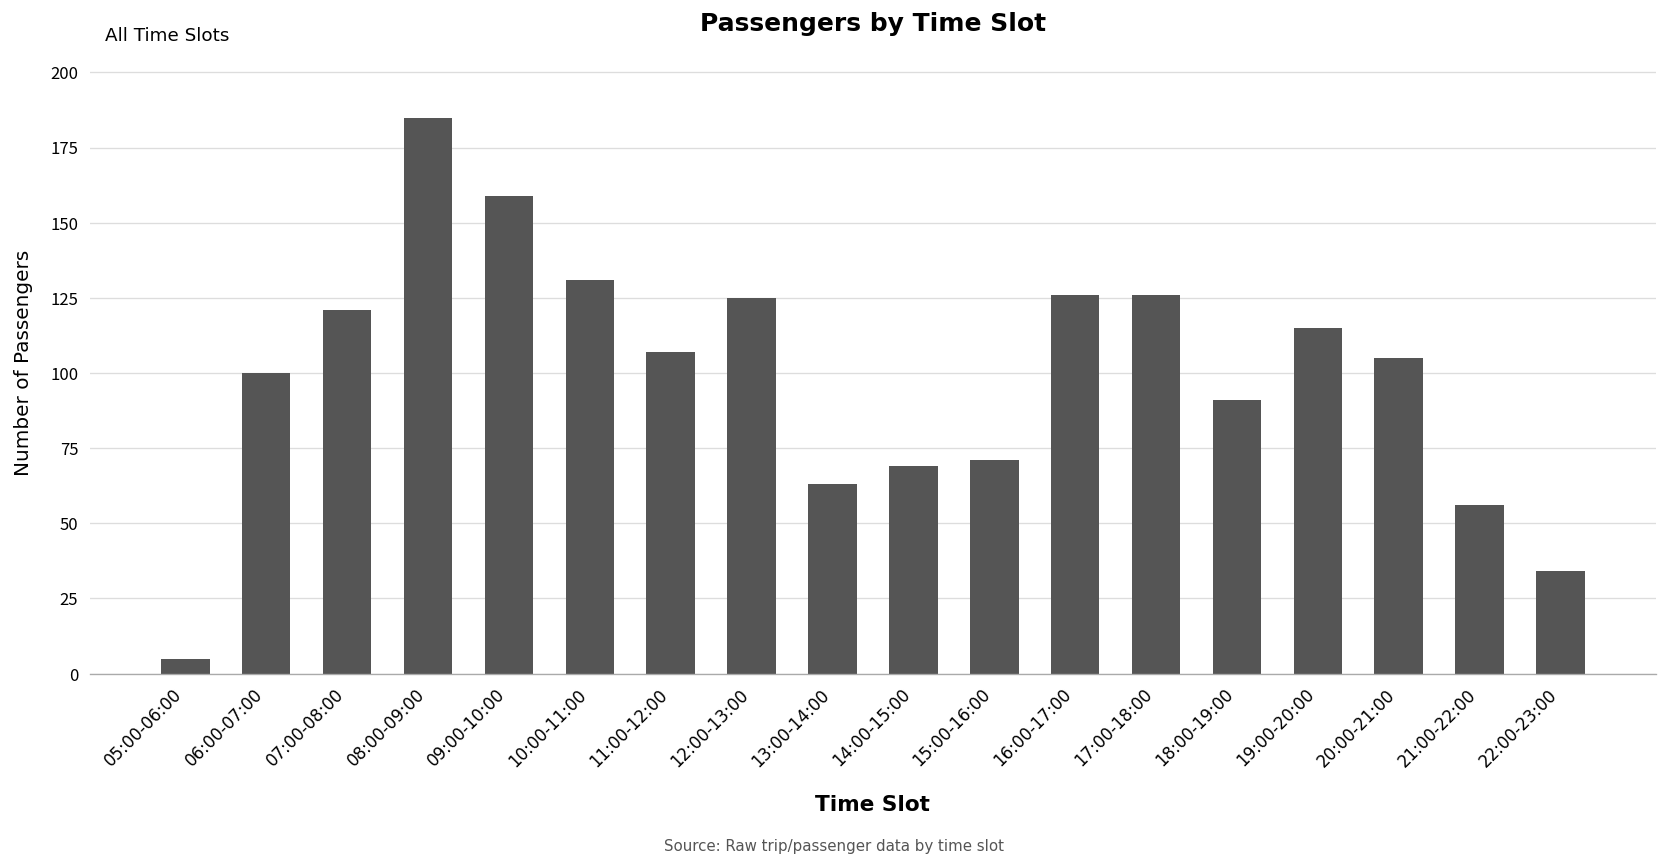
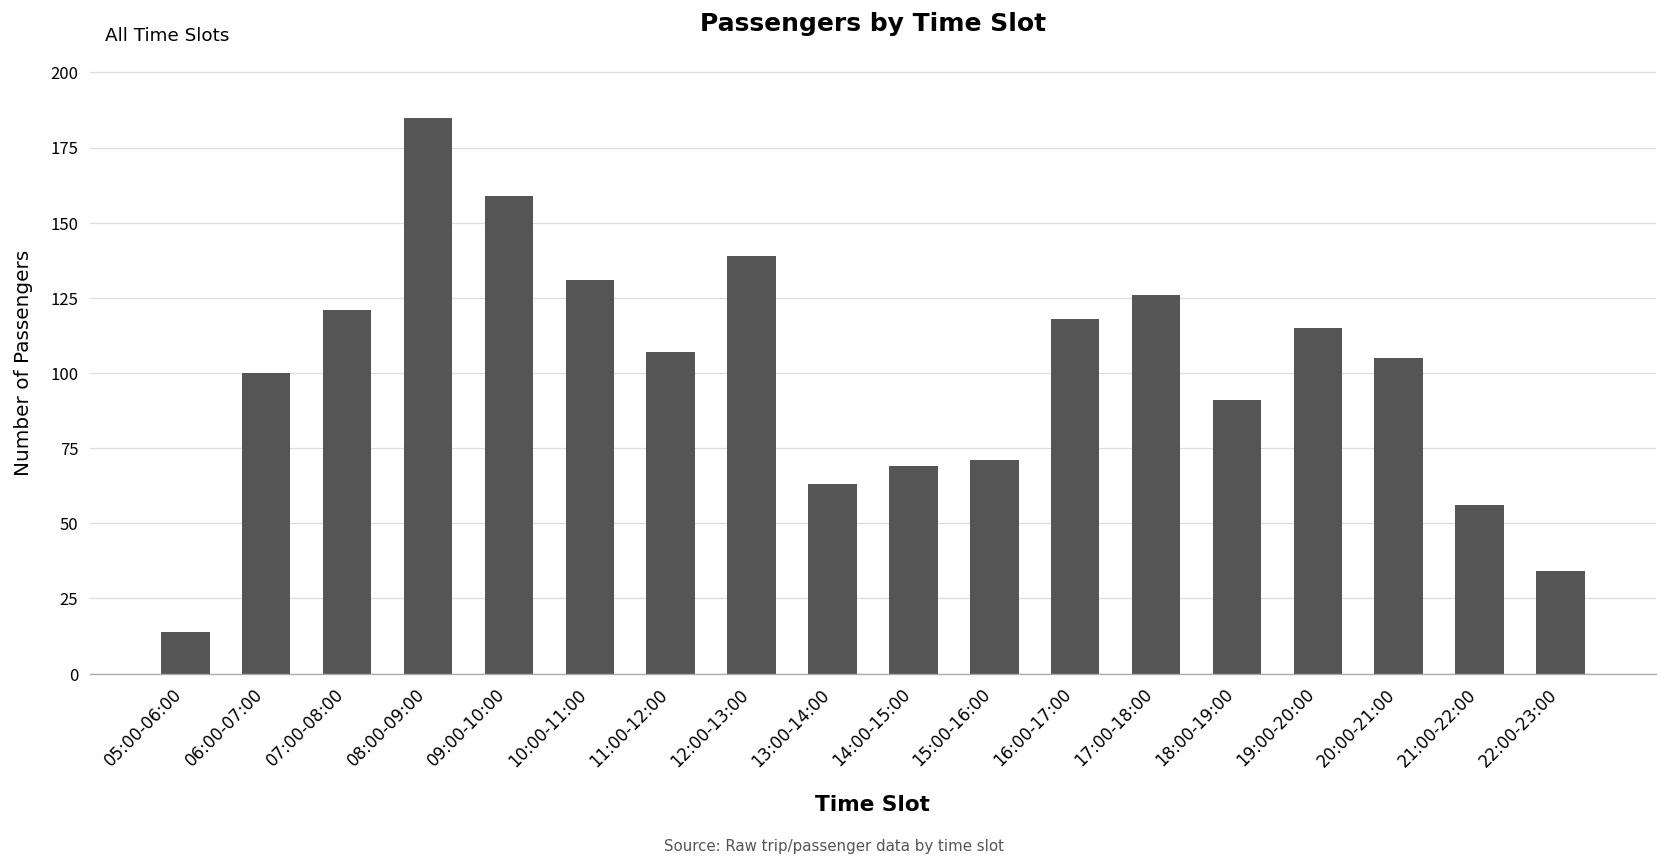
  {
-   "05:00-06:00": 5,
+   "05:00-06:00": 14,
    "06:00-07:00": 100,
    "07:00-08:00": 121,
    "08:00-09:00": 185,
    "09:00-10:00": 159,
    "10:00-11:00": 131,
    "11:00-12:00": 107,
-   "12:00-13:00": 125,
+   "12:00-13:00": 139,
    "13:00-14:00": 63,
    "14:00-15:00": 69,
    "15:00-16:00": 71,
-   "16:00-17:00": 126,
+   "16:00-17:00": 118,
    "17:00-18:00": 126,
    "18:00-19:00": 91,
    "19:00-20:00": 115,
    "20:00-21:00": 105,
    "21:00-22:00": 56,
    "22:00-23:00": 34
  }
